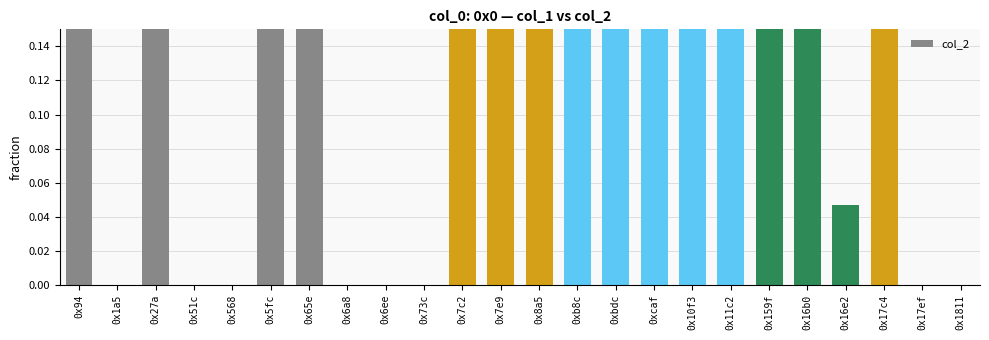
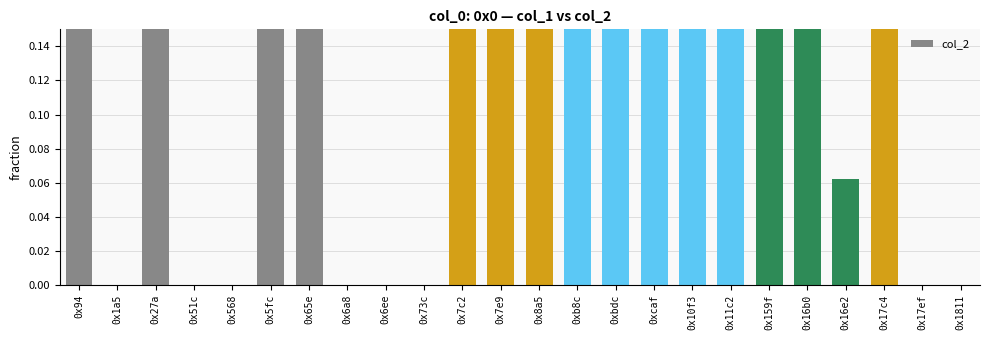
  {
    "0x94": 0.150,
    "0x27a": 0.150,
    "0x5fc": 0.150,
    "0x65e": 0.150,
    "0x7c2": 0.150,
    "0x7e9": 0.150,
    "0x8a5": 0.150,
    "0xb8c": 0.150,
    "0xbdc": 0.150,
    "0xcaf": 0.150,
    "0x10f3": 0.150,
    "0x11c2": 0.150,
    "0x159f": 0.150,
    "0x16b0": 0.150,
-   "0x16e2": 0.047,
+   "0x16e2": 0.062,
    "0x17c4": 0.150
  }
